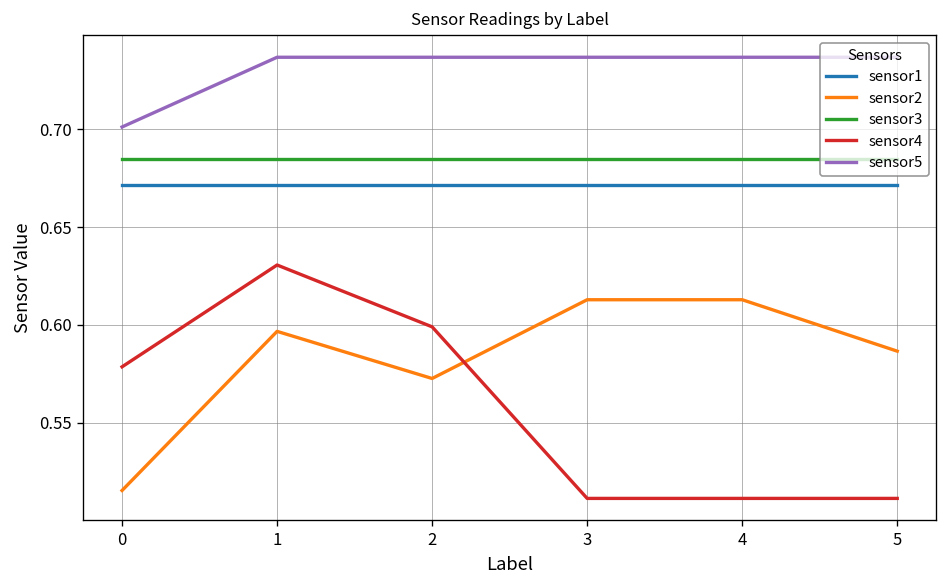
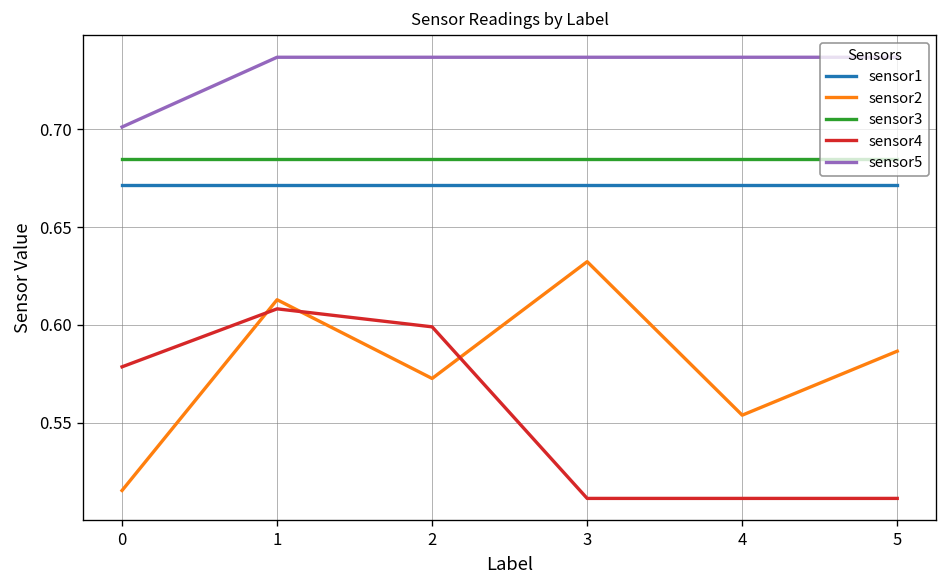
  {
    "sensor1": {
      "0": 0.671,
      "1": 0.671,
      "2": 0.671,
      "3": 0.671,
      "4": 0.671
    },
    "sensor2": {
      "0": 0.515,
-     "1": 0.597,
+     "1": 0.613,
      "2": 0.573,
-     "3": 0.613,
-     "4": 0.613,
+     "3": 0.632,
+     "4": 0.554,
      "5": 0.587
    },
    "sensor3": {
      "0": 0.685,
      "1": 0.685,
      "2": 0.685,
      "3": 0.685,
      "4": 0.685
    },
    "sensor4": {
      "0": 0.579,
-     "1": 0.631,
+     "1": 0.608,
      "2": 0.599,
      "3": 0.511,
      "4": 0.511,
      "5": 0.511
    },
    "sensor5": {
      "0": 0.701,
      "1": 0.737,
      "2": 0.737,
      "3": 0.737,
      "4": 0.737
    }
  }
